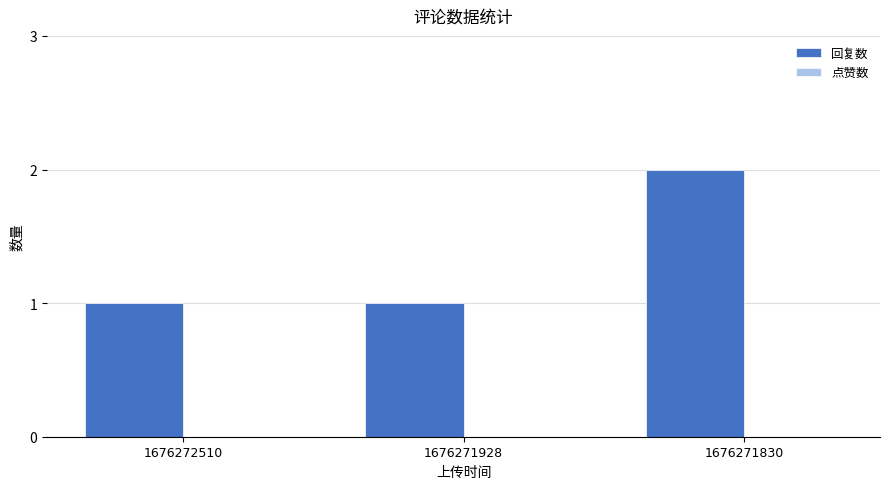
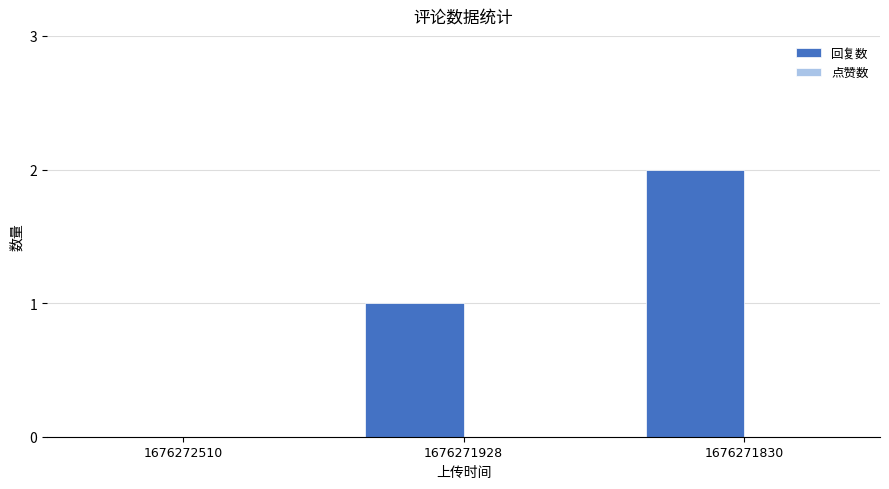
  {
    "回复数": {
-     "1676272510": 1,
+     "1676272510": 0,
      "1676271928": 1,
      "1676271830": 2
    },
    "点赞数": {
      "1676272510": 0,
      "1676271928": 0,
      "1676271830": 0
    }
  }
